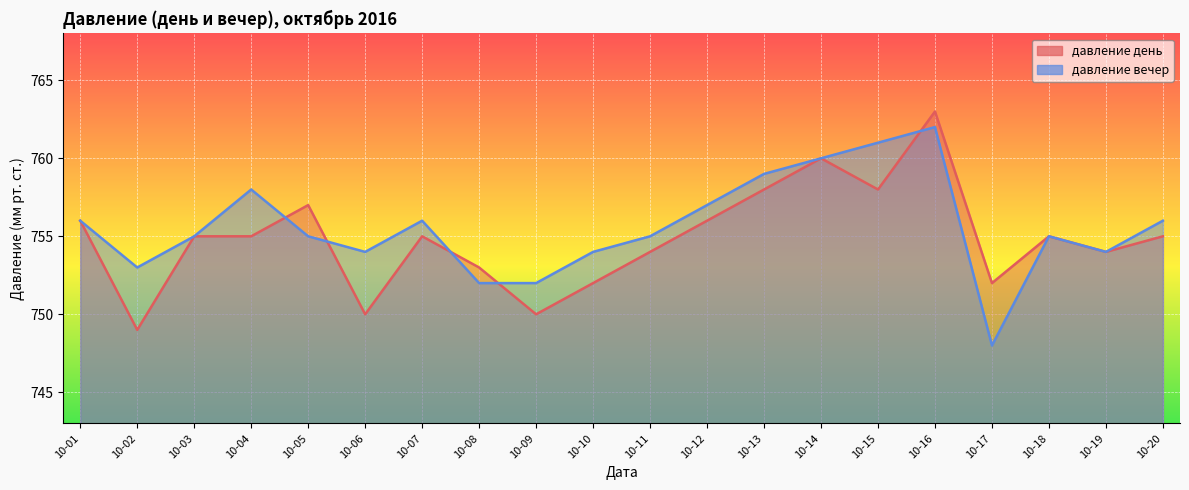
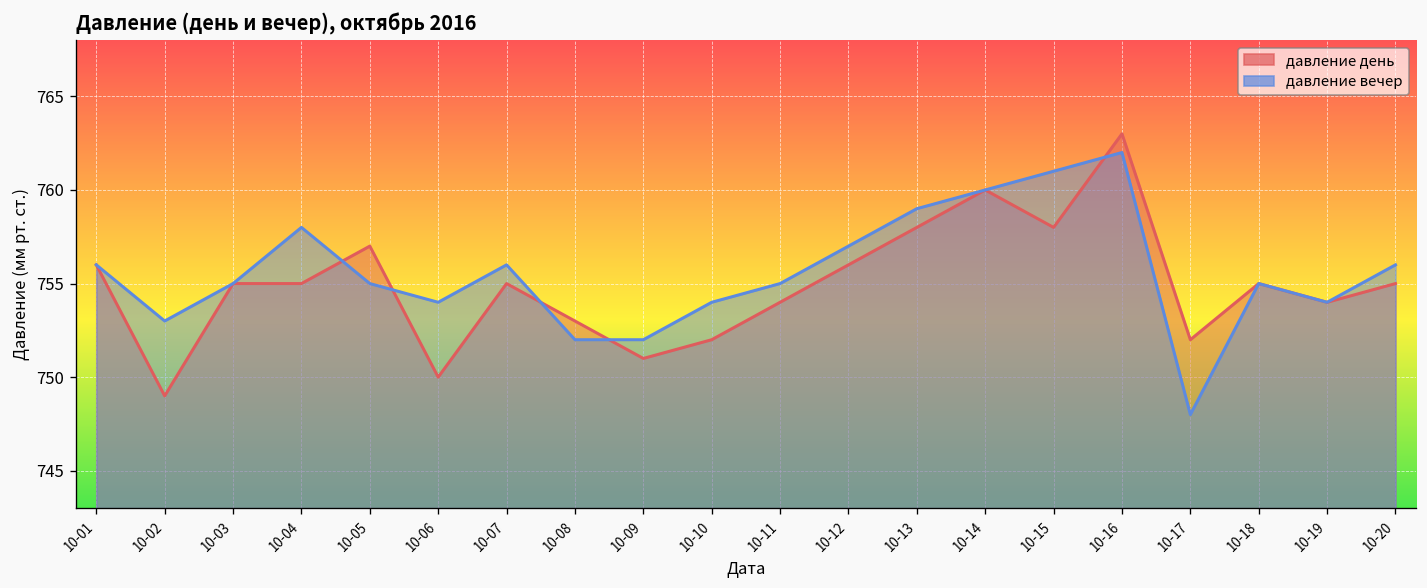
  {
    "давление день": {
      "10-02": 749,
      "10-04": 755,
      "10-05": 757,
      "10-06": 750,
      "10-07": 755,
      "10-08": 753,
-     "10-09": 750,
+     "10-09": 751,
      "10-10": 752,
      "10-11": 754,
      "10-12": 756,
      "10-13": 758,
      "10-15": 758,
      "10-16": 763,
      "10-17": 752,
      "10-20": 755
    },
    "давление вечер": {
      "10-02": 753,
      "10-04": 758,
      "10-05": 755,
      "10-06": 754,
      "10-07": 756,
      "10-08": 752,
      "10-09": 752,
      "10-10": 754,
      "10-11": 755,
      "10-12": 757,
      "10-13": 759,
      "10-15": 761,
      "10-16": 762,
      "10-17": 748,
      "10-20": 756
    }
  }
